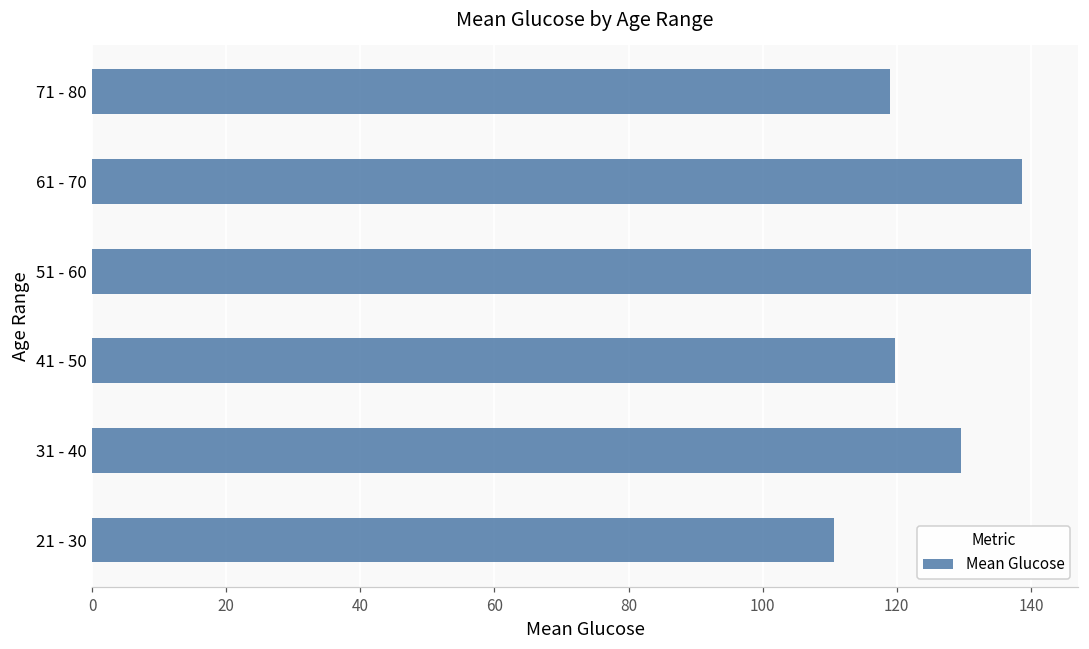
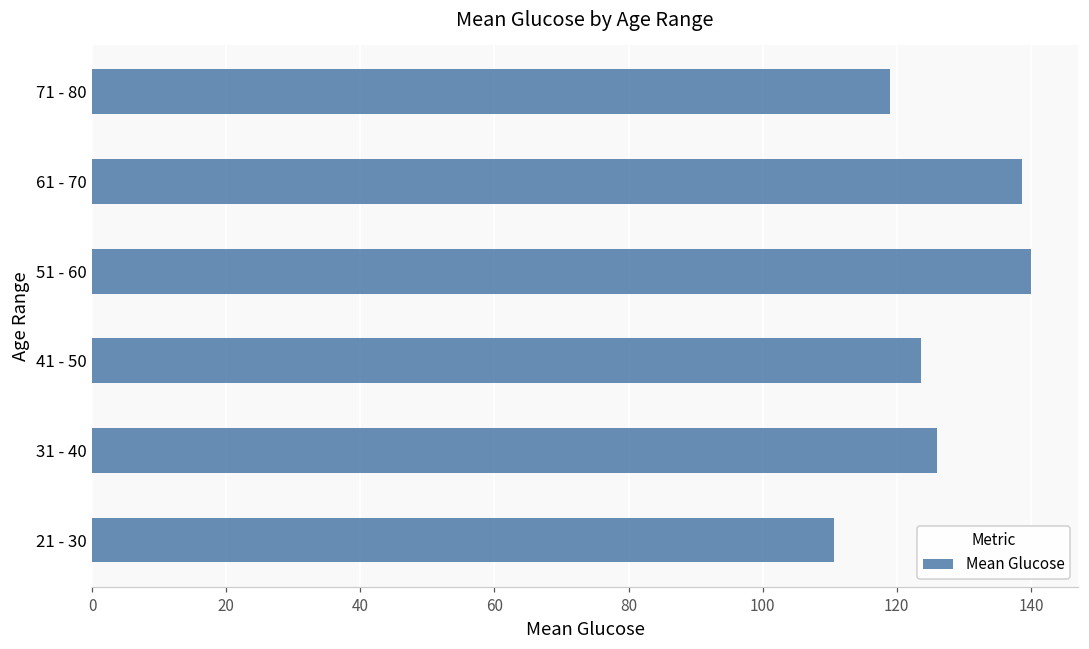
  {
    "71 - 80": 119,
    "61 - 70": 139,
    "51 - 60": 140,
-   "41 - 50": 120,
-   "31 - 40": 130,
+   "41 - 50": 124,
+   "31 - 40": 126,
    "21 - 30": 111
  }
